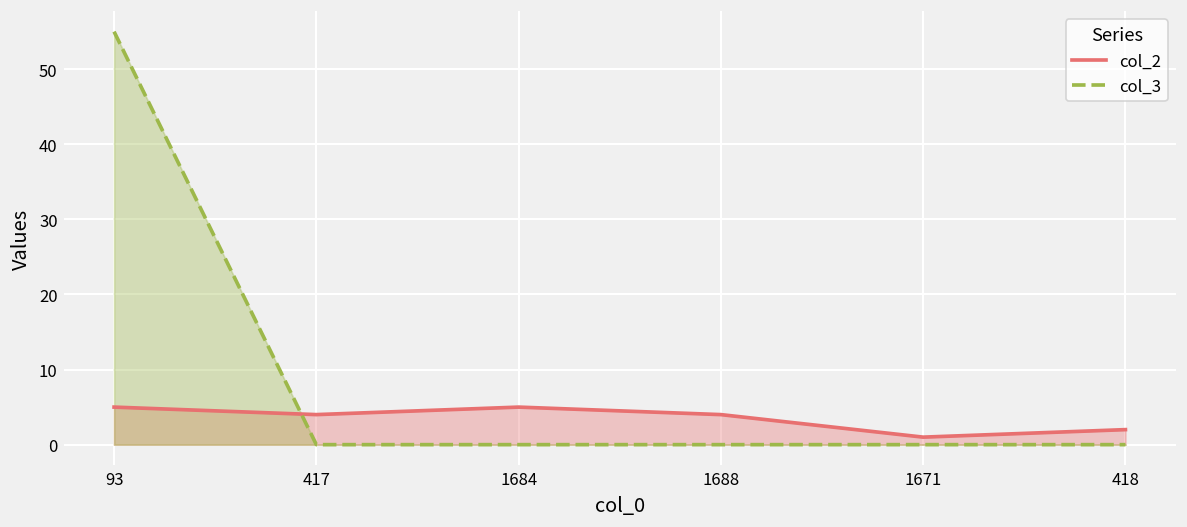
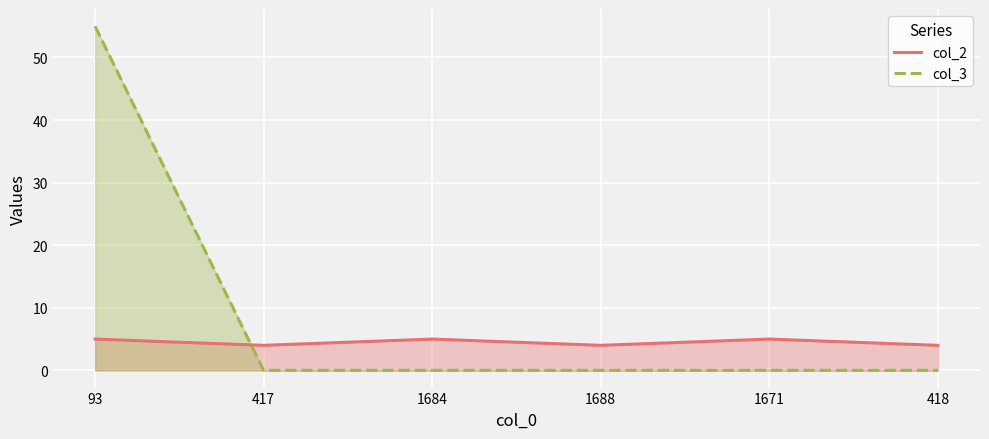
  {
    "col_2": {
      "93": 5,
      "417": 4,
      "1684": 5,
      "1688": 4,
-     "1671": 1,
-     "418": 2
+     "1671": 5,
+     "418": 4
    },
    "col_3": {
      "93": 55,
      "417": 0,
      "1684": 0,
      "1688": 0,
      "1671": 0,
      "418": 0
    }
  }
